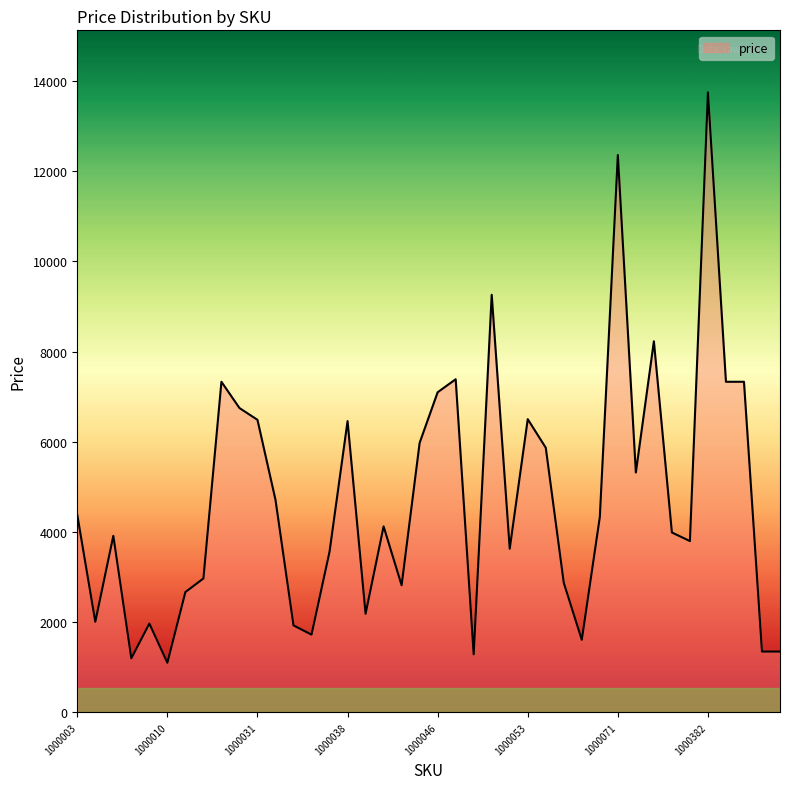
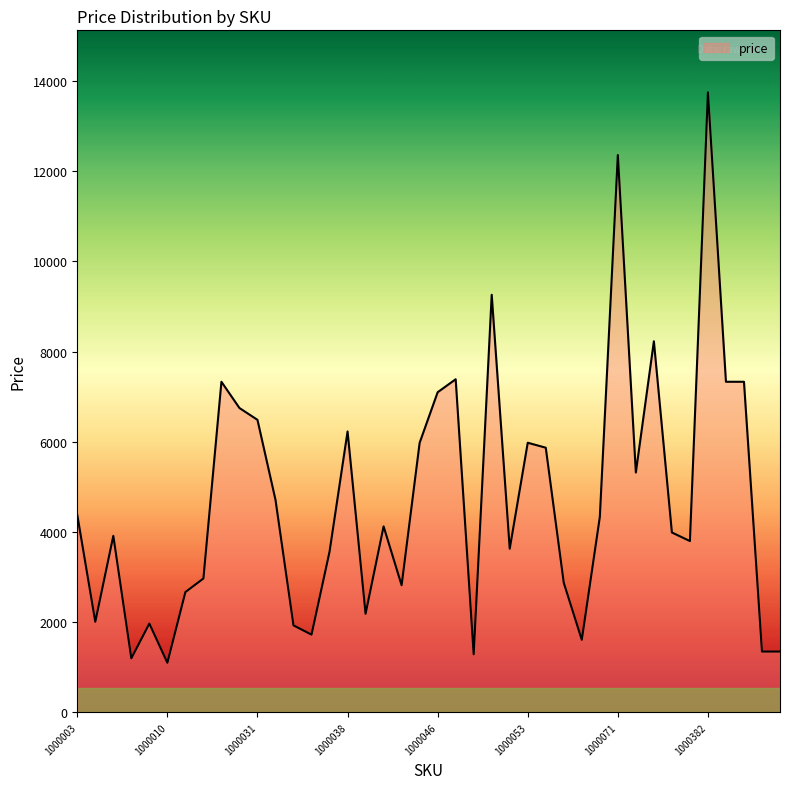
  {
    "1000003": 4400,
    "1000010": 1100,
    "1000031": 6500,
-   "1000038": 6500,
+   "1000038": 6200,
    "1000046": 7100,
-   "1000053": 6500,
+   "1000053": 6000,
    "1000071": 12400,
    "1000382": 13800
  }
